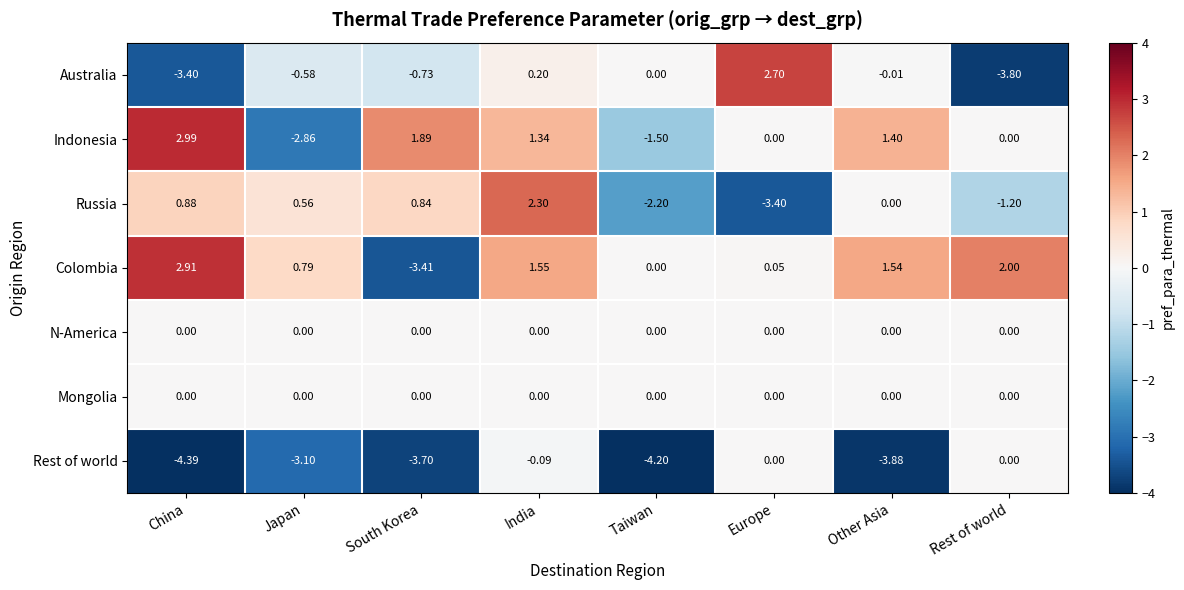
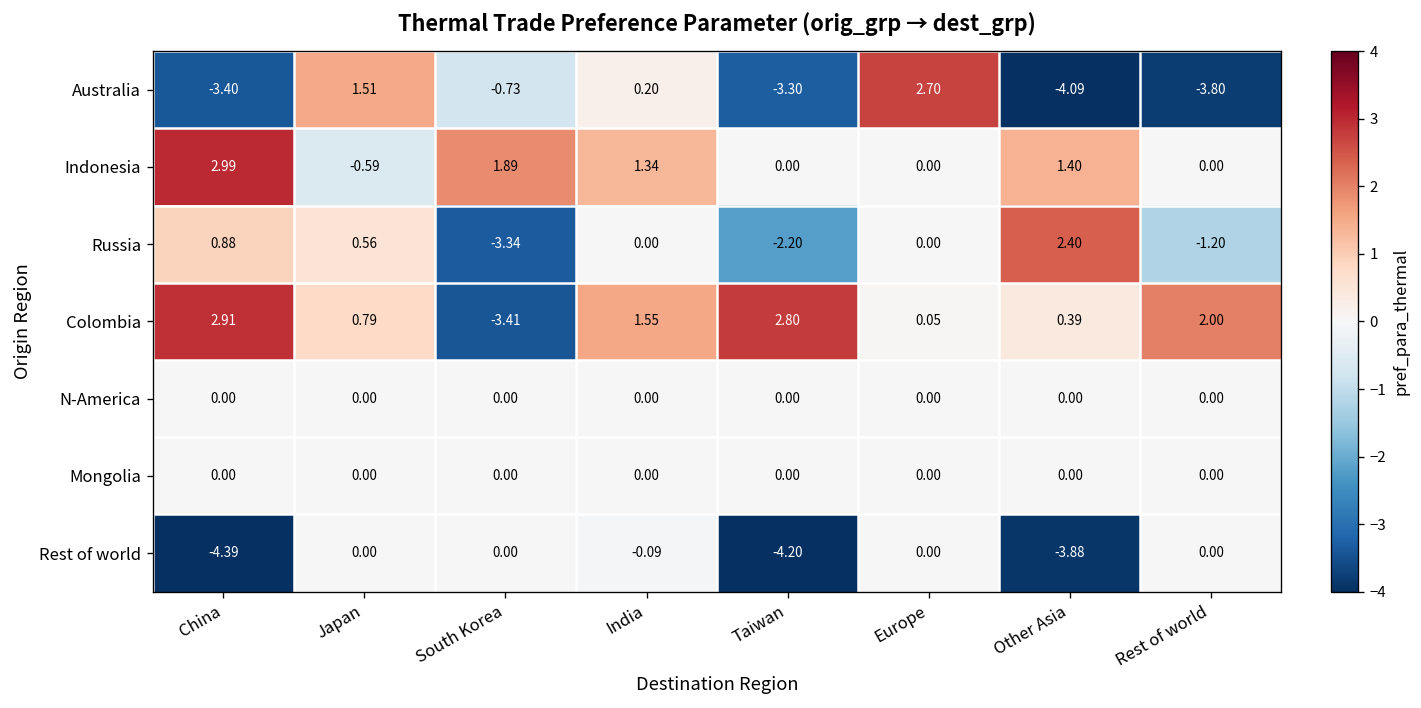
  {
    "Australia": {
      "China": -3.40,
-     "Japan": -0.58,
+     "Japan": 1.51,
      "South Korea": -0.73,
      "India": 0.20,
-     "Taiwan": 0.00,
+     "Taiwan": -3.30,
      "Europe": 2.70,
-     "Other Asia": -0.01,
+     "Other Asia": -4.09,
      "Rest of world": -3.80
    },
    "Indonesia": {
      "China": 2.99,
-     "Japan": -2.86,
+     "Japan": -0.59,
      "South Korea": 1.89,
      "India": 1.34,
-     "Taiwan": -1.50,
+     "Taiwan": 0.00,
      "Europe": 0.00,
      "Other Asia": 1.40,
      "Rest of world": 0.00
    },
    "Russia": {
      "China": 0.88,
      "Japan": 0.56,
-     "South Korea": 0.84,
-     "India": 2.30,
+     "South Korea": -3.34,
+     "India": 0.00,
      "Taiwan": -2.20,
-     "Europe": -3.40,
-     "Other Asia": 0.00,
+     "Europe": 0.00,
+     "Other Asia": 2.40,
      "Rest of world": -1.20
    },
    "Colombia": {
      "China": 2.91,
      "Japan": 0.79,
      "South Korea": -3.41,
      "India": 1.55,
-     "Taiwan": 0.00,
+     "Taiwan": 2.80,
      "Europe": 0.05,
-     "Other Asia": 1.54,
+     "Other Asia": 0.39,
      "Rest of world": 2.00
    },
    "N-America": {
      "China": 0.00,
      "Japan": 0.00,
      "South Korea": 0.00,
      "India": 0.00,
      "Taiwan": 0.00,
      "Europe": 0.00,
      "Other Asia": 0.00,
      "Rest of world": 0.00
    },
    "Mongolia": {
      "China": 0.00,
      "Japan": 0.00,
      "South Korea": 0.00,
      "India": 0.00,
      "Taiwan": 0.00,
      "Europe": 0.00,
      "Other Asia": 0.00,
      "Rest of world": 0.00
    },
    "Rest of world": {
      "China": -4.39,
-     "Japan": -3.10,
-     "South Korea": -3.70,
+     "Japan": 0.00,
+     "South Korea": 0.00,
      "India": -0.09,
      "Taiwan": -4.20,
      "Europe": 0.00,
      "Other Asia": -3.88,
      "Rest of world": 0.00
    }
  }
